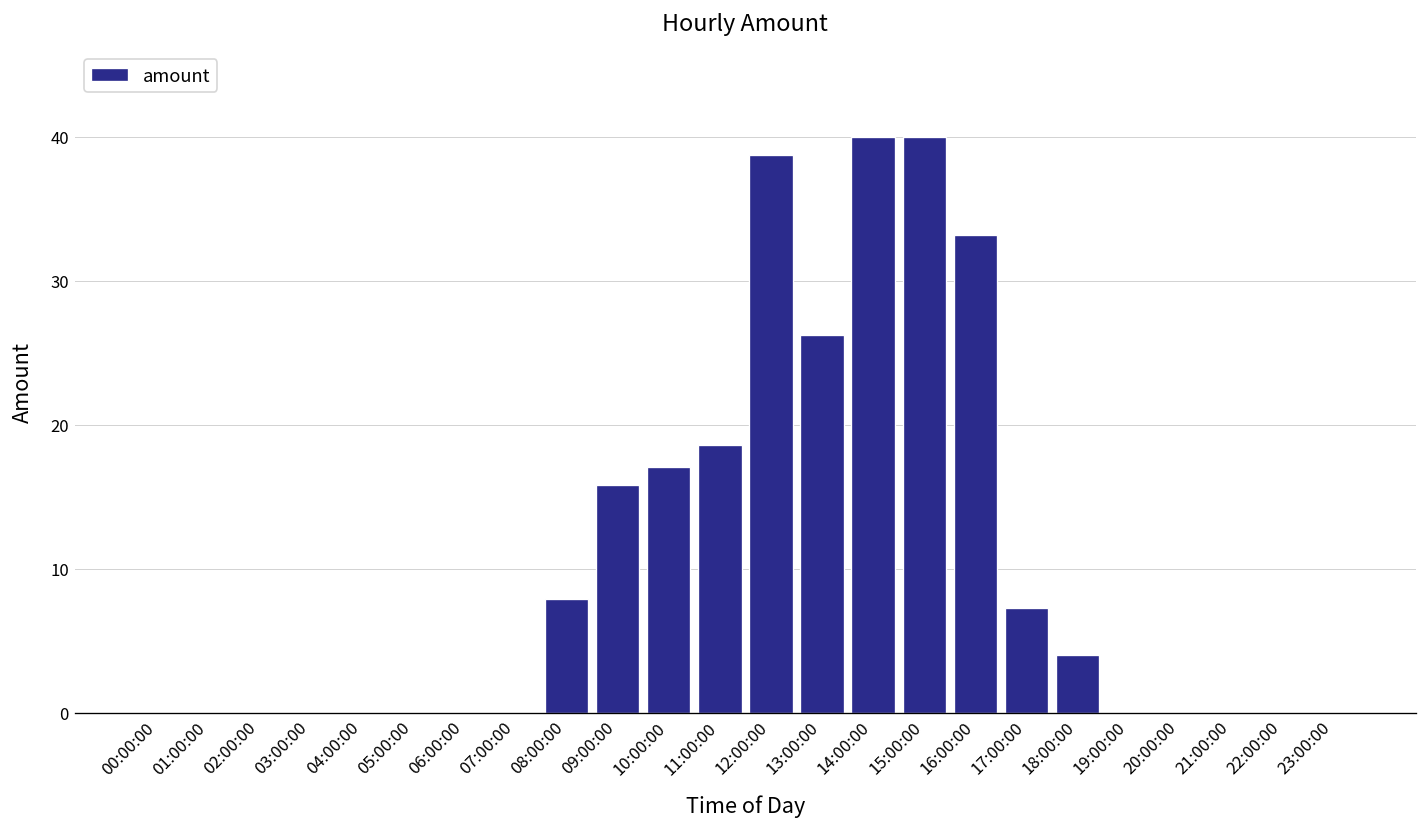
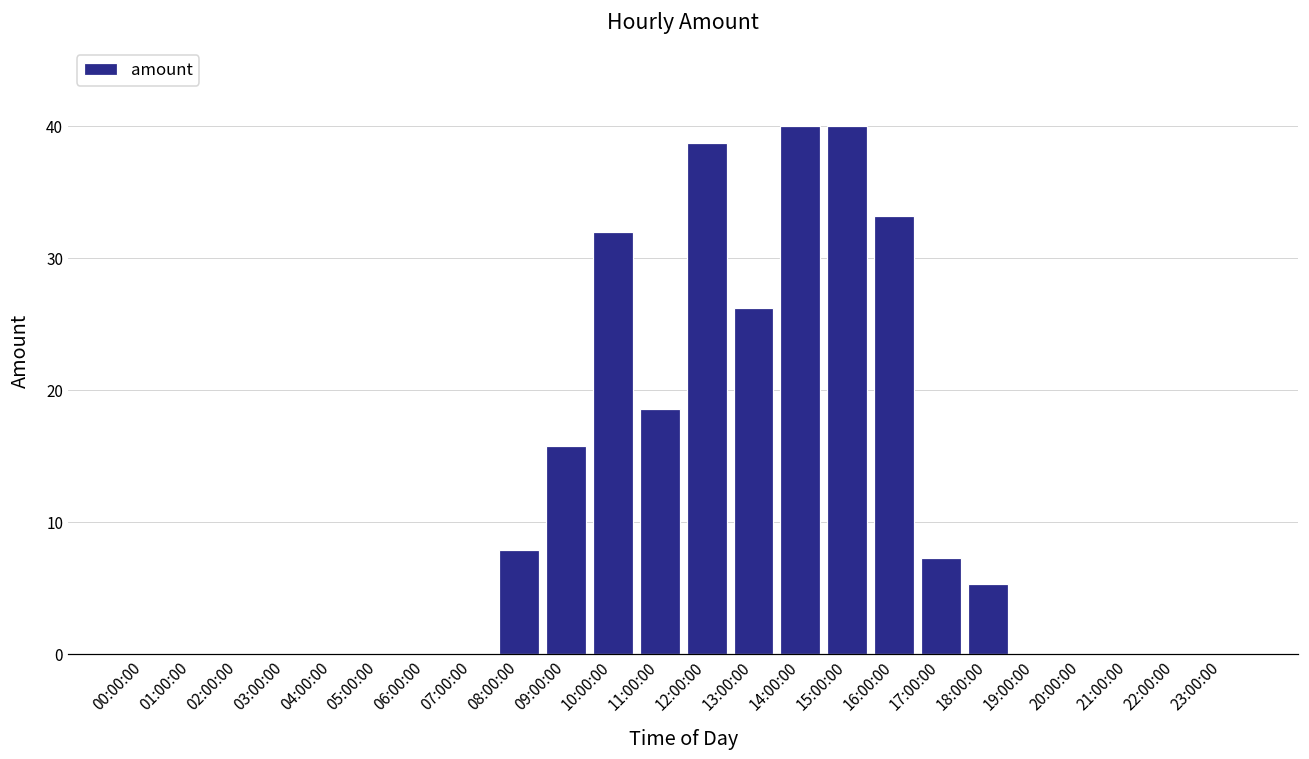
  {
    "00:00:00": 0.0,
    "01:00:00": 0.0,
    "02:00:00": 0.0,
    "03:00:00": 0.0,
    "04:00:00": 0.0,
    "05:00:00": 0.0,
    "06:00:00": 0.0,
    "07:00:00": 0.0,
    "08:00:00": 7.9,
    "09:00:00": 15.8,
-   "10:00:00": 17.1,
+   "10:00:00": 32.0,
    "11:00:00": 18.6,
    "12:00:00": 38.7,
    "13:00:00": 26.2,
    "14:00:00": 40.0,
    "15:00:00": 40.0,
    "16:00:00": 33.2,
    "17:00:00": 7.3,
-   "18:00:00": 4.0,
+   "18:00:00": 5.3,
    "19:00:00": 0.0,
    "20:00:00": 0.0,
    "21:00:00": 0.0,
    "22:00:00": 0.0,
    "23:00:00": 0.0
  }
